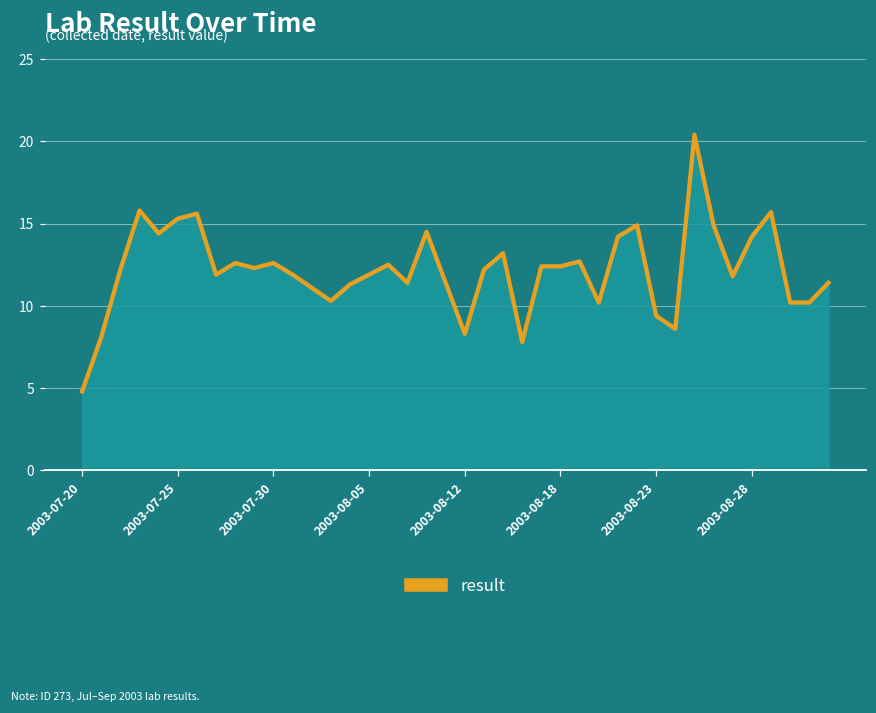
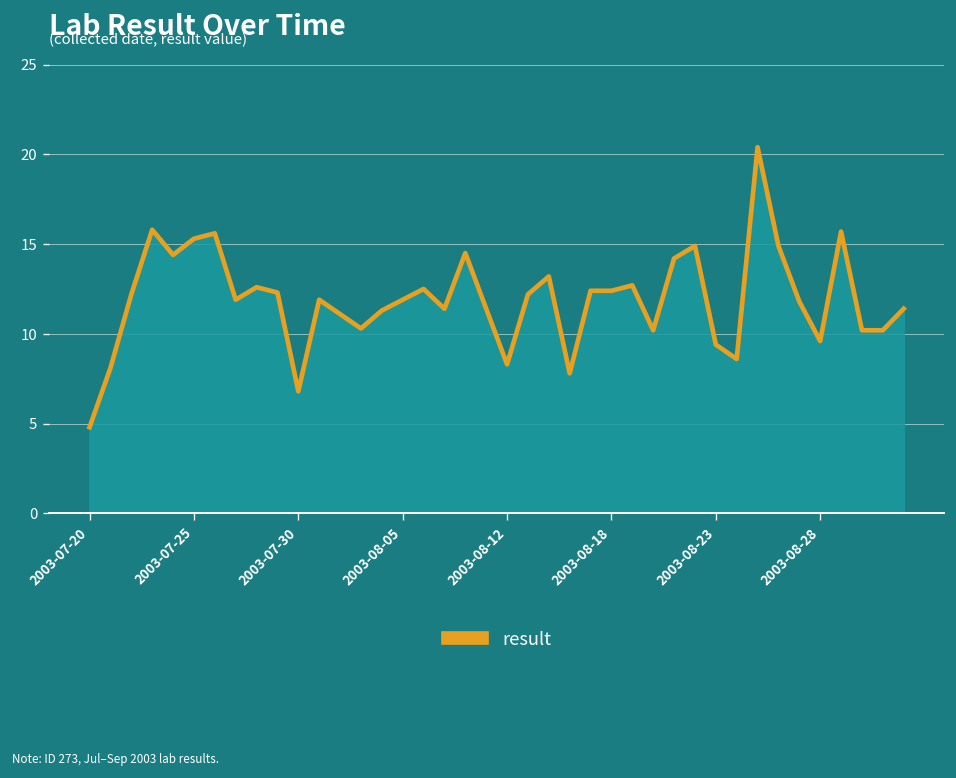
  {
    "2003-07-20": 4.8,
    "2003-07-25": 15.3,
-   "2003-07-30": 12.6,
+   "2003-07-30": 6.8,
    "2003-08-05": 11.9,
    "2003-08-12": 8.3,
    "2003-08-18": 12.4,
    "2003-08-23": 9.4,
-   "2003-08-28": 14.2
+   "2003-08-28": 9.6
  }
